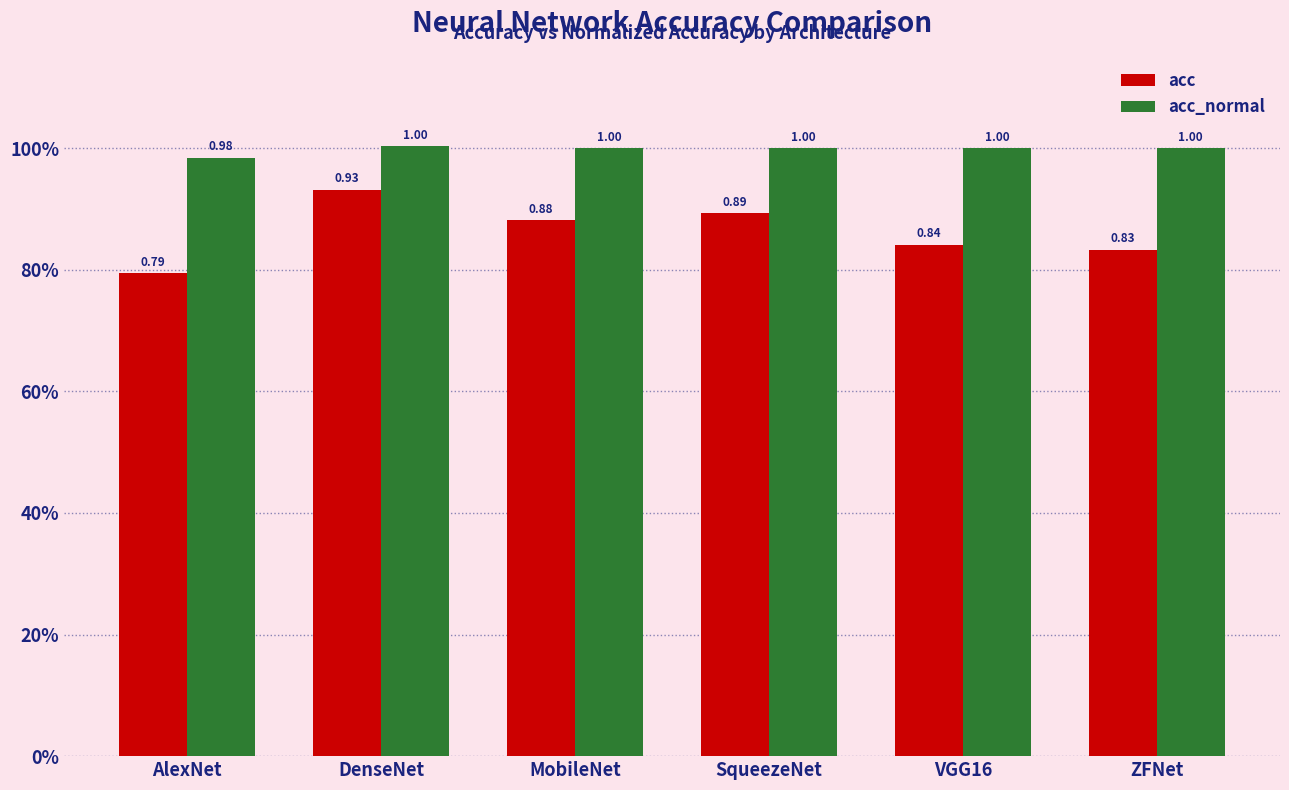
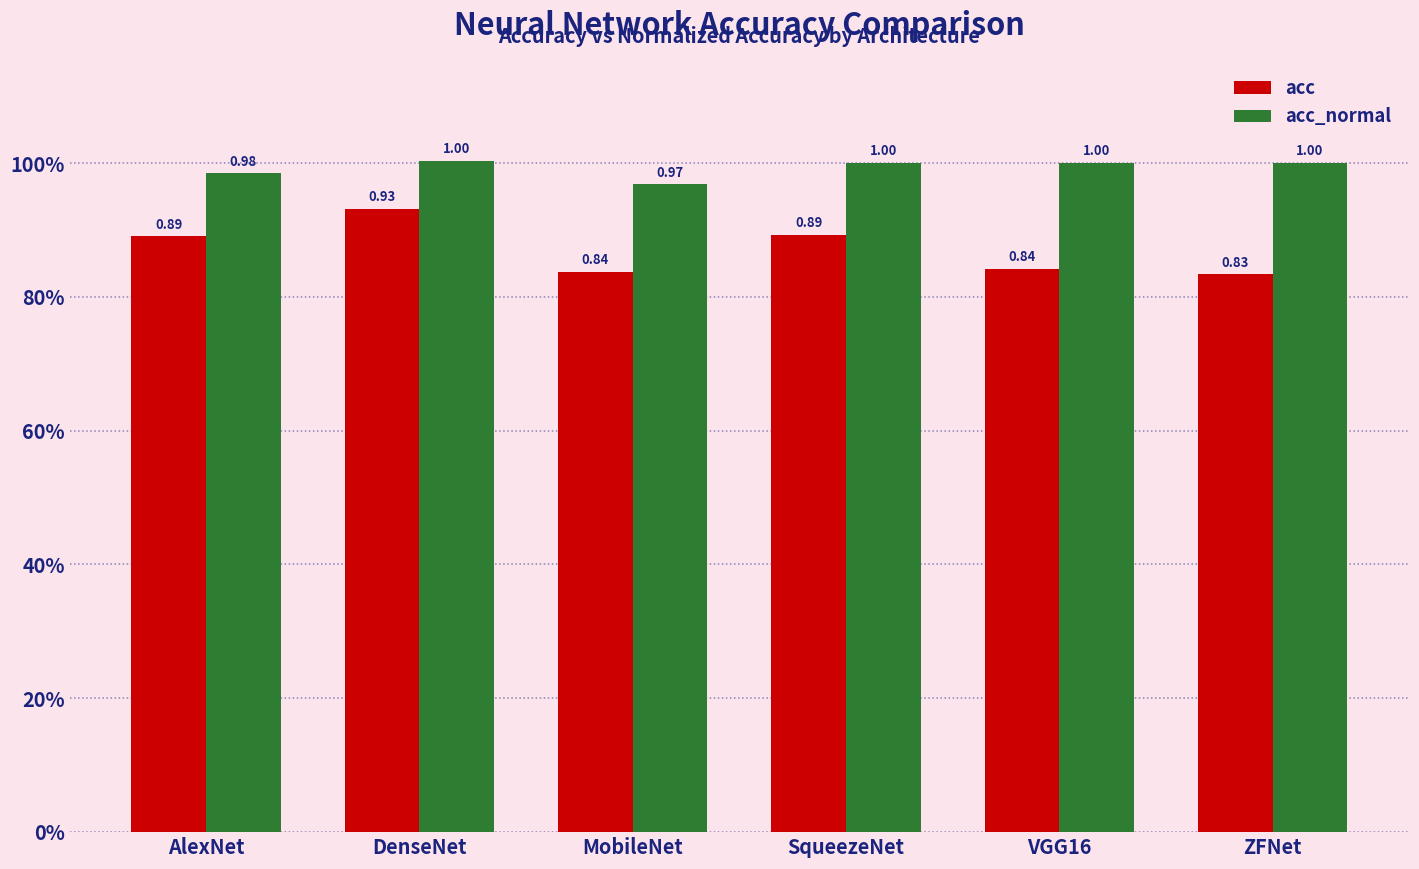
  {
    "acc": {
-     "AlexNet": 0.79,
+     "AlexNet": 0.89,
      "DenseNet": 0.93,
-     "MobileNet": 0.88,
+     "MobileNet": 0.84,
      "SqueezeNet": 0.89,
      "VGG16": 0.84,
      "ZFNet": 0.83
    },
    "acc_normal": {
      "AlexNet": 0.98,
      "DenseNet": 1.00,
-     "MobileNet": 1.00,
+     "MobileNet": 0.97,
      "SqueezeNet": 1.00,
      "VGG16": 1.00,
      "ZFNet": 1.00
    }
  }
